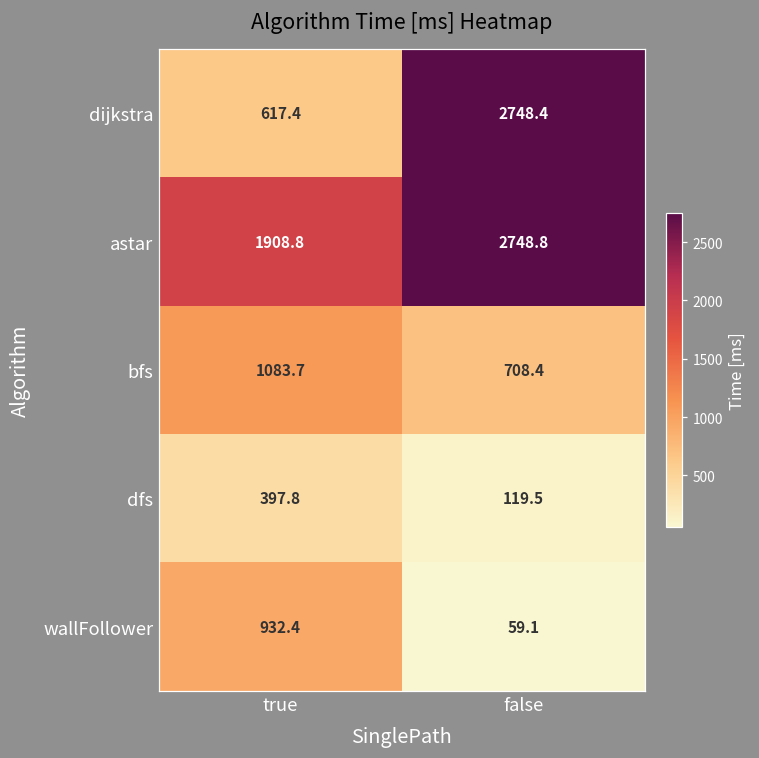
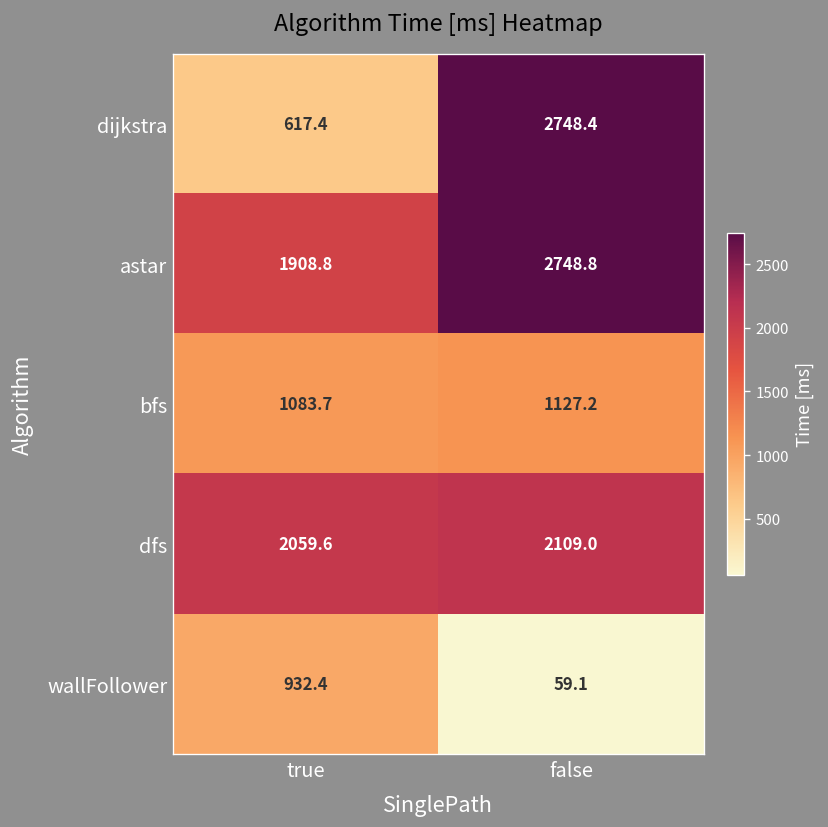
  {
    "dijkstra": {
      "true": 617.4,
      "false": 2748.4
    },
    "astar": {
      "true": 1908.8,
      "false": 2748.8
    },
    "bfs": {
      "true": 1083.7,
-     "false": 708.4
+     "false": 1127.2
    },
    "dfs": {
-     "true": 397.8,
-     "false": 119.5
+     "true": 2059.6,
+     "false": 2109.0
    },
    "wallFollower": {
      "true": 932.4,
      "false": 59.1
    }
  }
